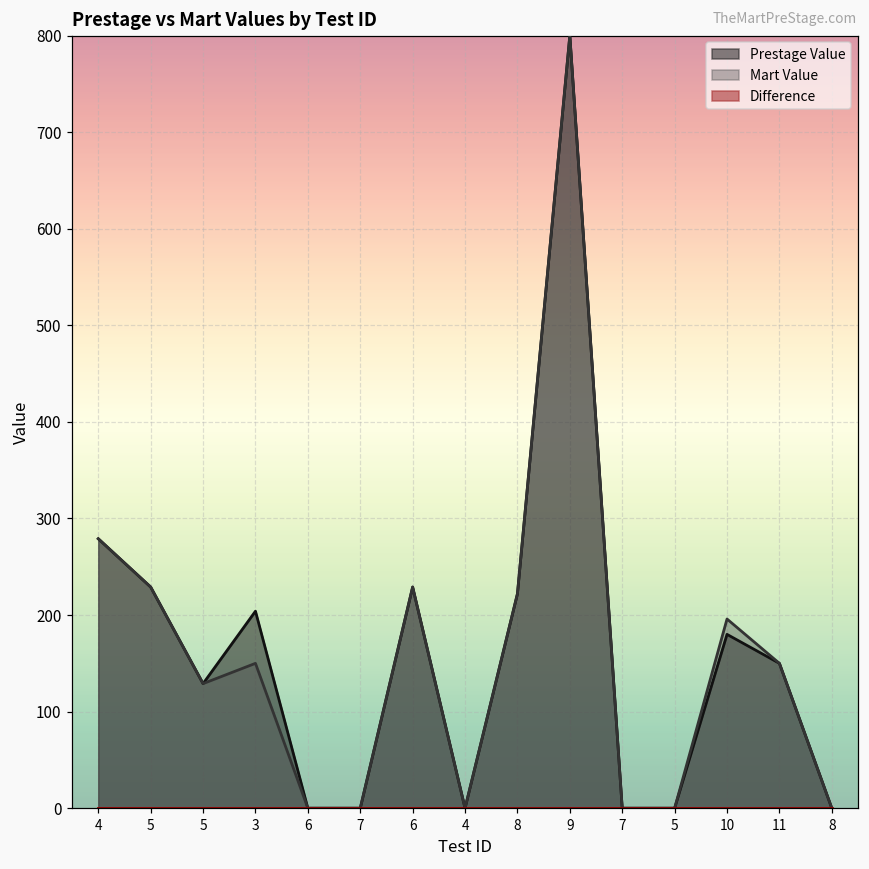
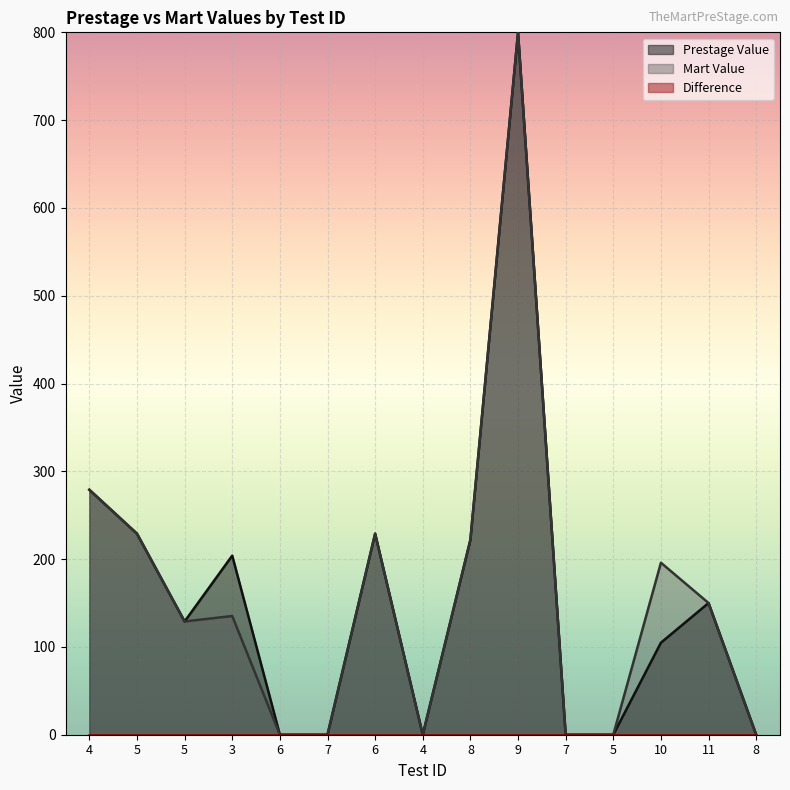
  {
    "Prestage Value": {
      "3": 200,
-     "10": 180
+     "10": 100
    },
    "Mart Value": {
-     "3": 150,
+     "3": 140,
      "10": 200
    },
    "Difference": {
      "3": 0,
      "9": 0,
      "10": 0,
      "11": 0
    }
  }
